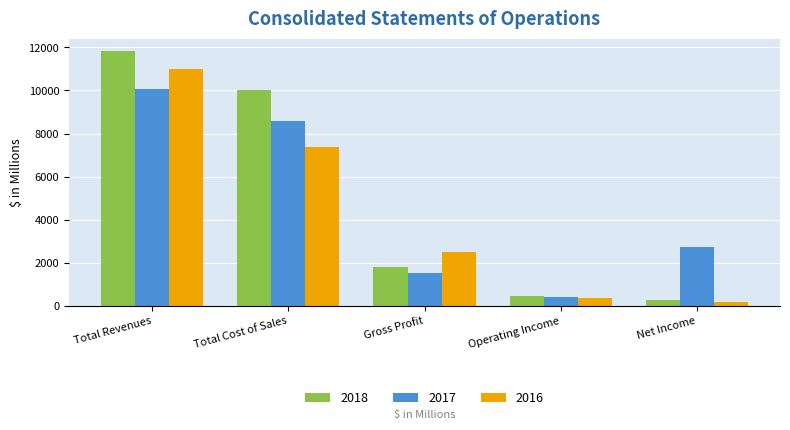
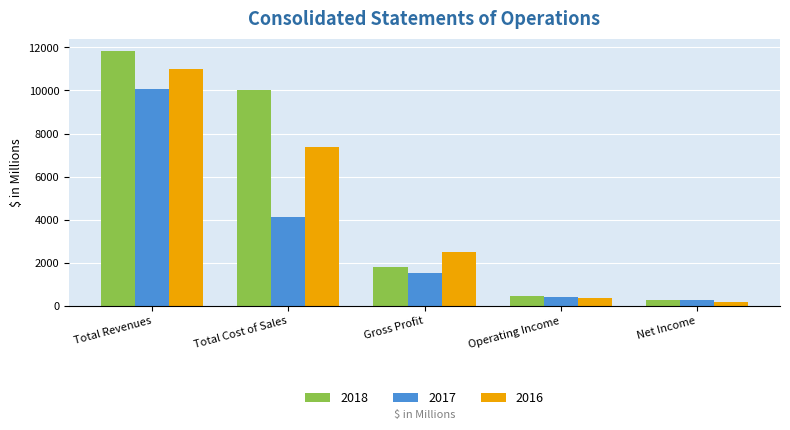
  {
    "2018": {
      "Total Revenues": 11800,
      "Total Cost of Sales": 10000,
      "Gross Profit": 1800,
      "Operating Income": 400,
      "Net Income": 300
    },
    "2017": {
      "Total Revenues": 10100,
-     "Total Cost of Sales": 8600,
+     "Total Cost of Sales": 4100,
      "Gross Profit": 1500,
      "Operating Income": 400,
-     "Net Income": 2700
+     "Net Income": 200
    },
    "2016": {
      "Total Revenues": 11000,
      "Total Cost of Sales": 7400,
      "Gross Profit": 2500,
      "Operating Income": 300,
      "Net Income": 200
    }
  }
